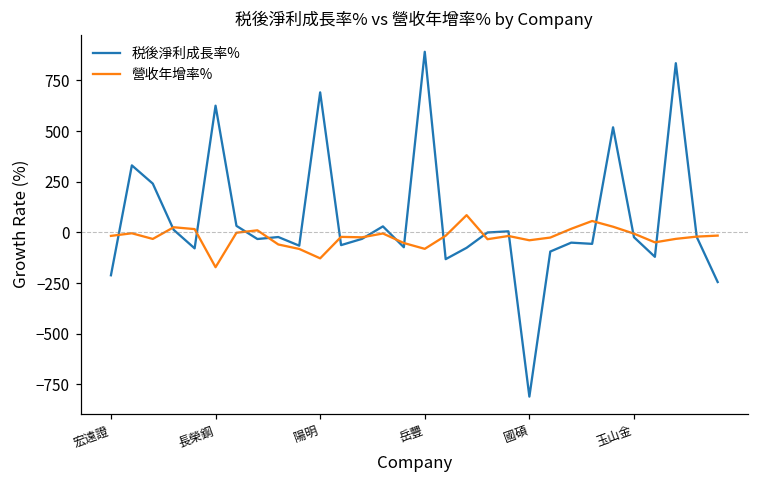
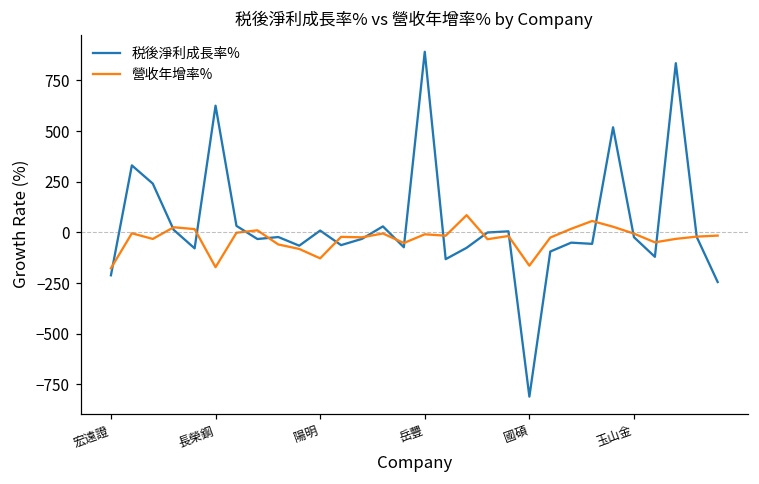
  {
    "税後淨利成長率%": {
      "宏遠證": -210,
      "長榮鋼": 630,
-     "陽明": 690,
+     "陽明": 10,
      "岳豐": 890,
      "國碩": -810,
      "玉山金": -20
    },
    "營收年增率%": {
-     "宏遠證": -20,
+     "宏遠證": -180,
      "長榮鋼": -170,
      "陽明": -130,
-     "岳豐": -80,
-     "國碩": -40,
+     "岳豐": -10,
+     "國碩": -160,
      "玉山金": -10
    }
  }
